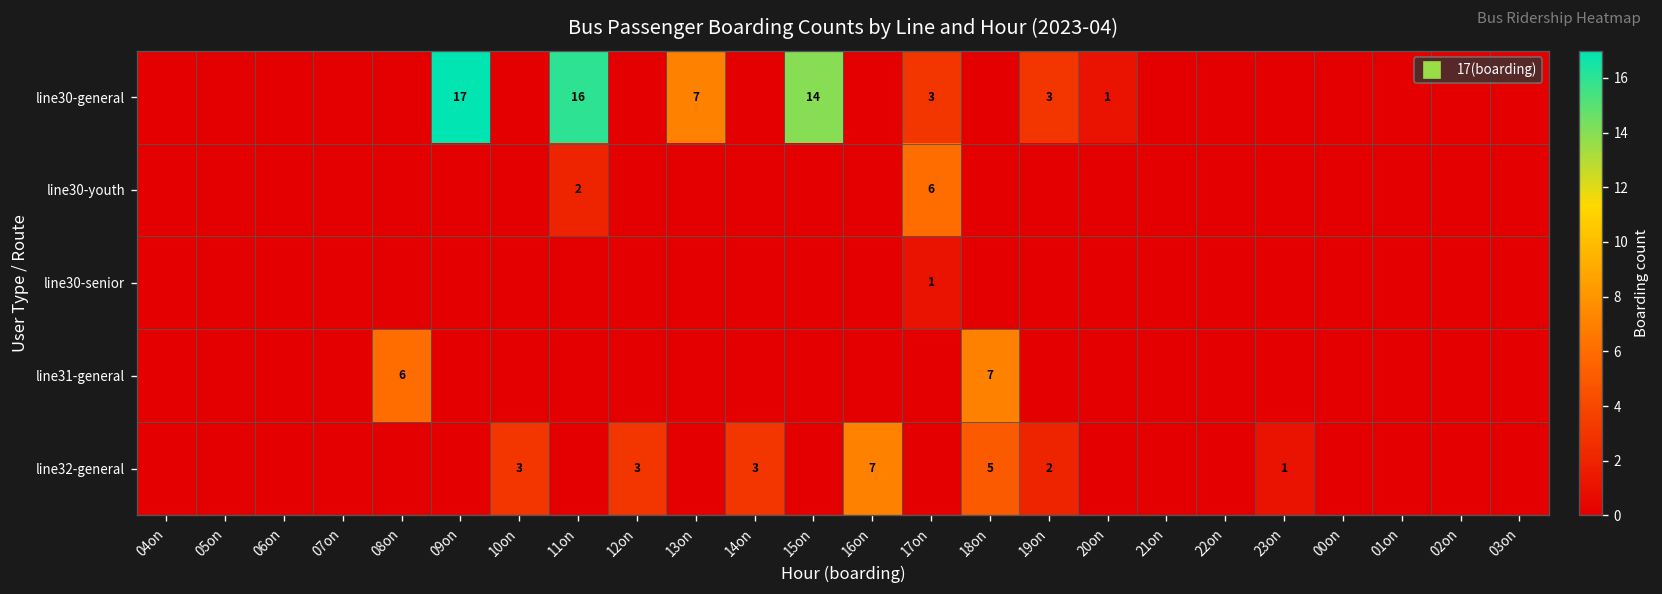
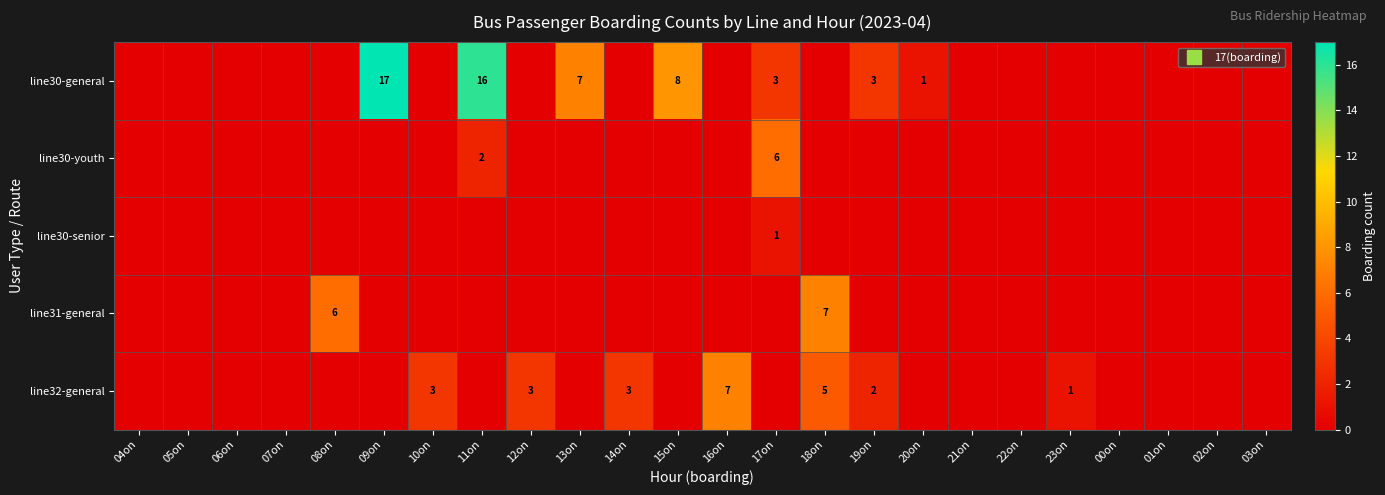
  {
    "line30-general": {
      "09on": 17,
      "11on": 16,
      "13on": 7,
-     "15on": 14,
+     "15on": 8,
      "17on": 3,
      "19on": 3,
      "20on": 1
    },
    "line30-youth": {
      "11on": 2,
      "17on": 6
    },
    "line30-senior": {
      "17on": 1
    },
    "line31-general": {
      "08on": 6,
      "18on": 7
    },
    "line32-general": {
      "10on": 3,
      "12on": 3,
      "14on": 3,
      "16on": 7,
      "18on": 5,
      "19on": 2,
      "23on": 1
    }
  }
